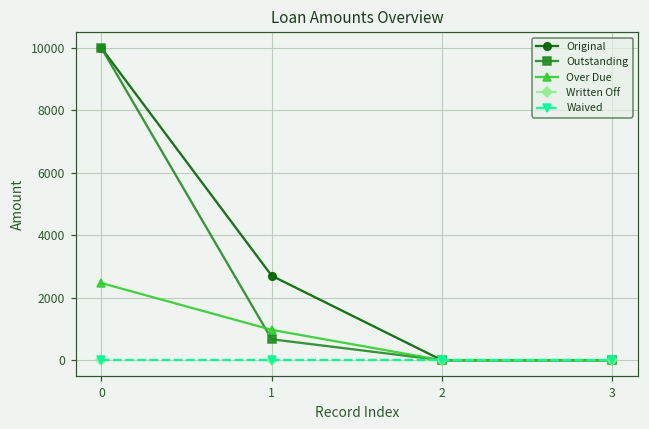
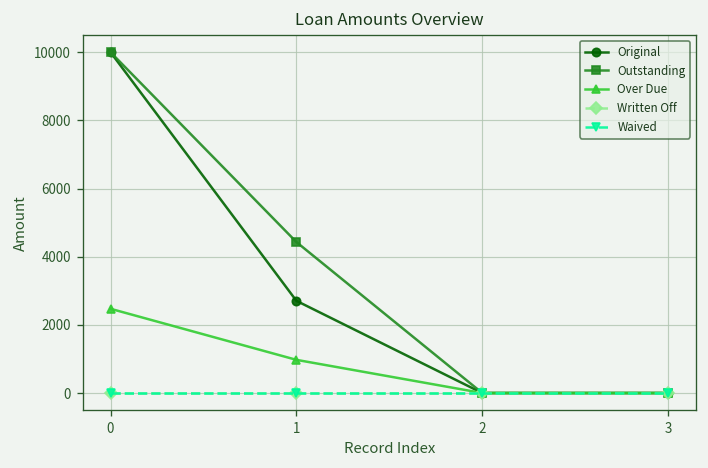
  {
    "Original": {
      "1": 2700
    },
    "Outstanding": {
-     "1": 700
+     "1": 4400
    },
    "Over Due": {
      "0": 2500,
      "1": 1000
    },
    "Waived": {
      "0": 0,
      "1": 0
    }
  }
